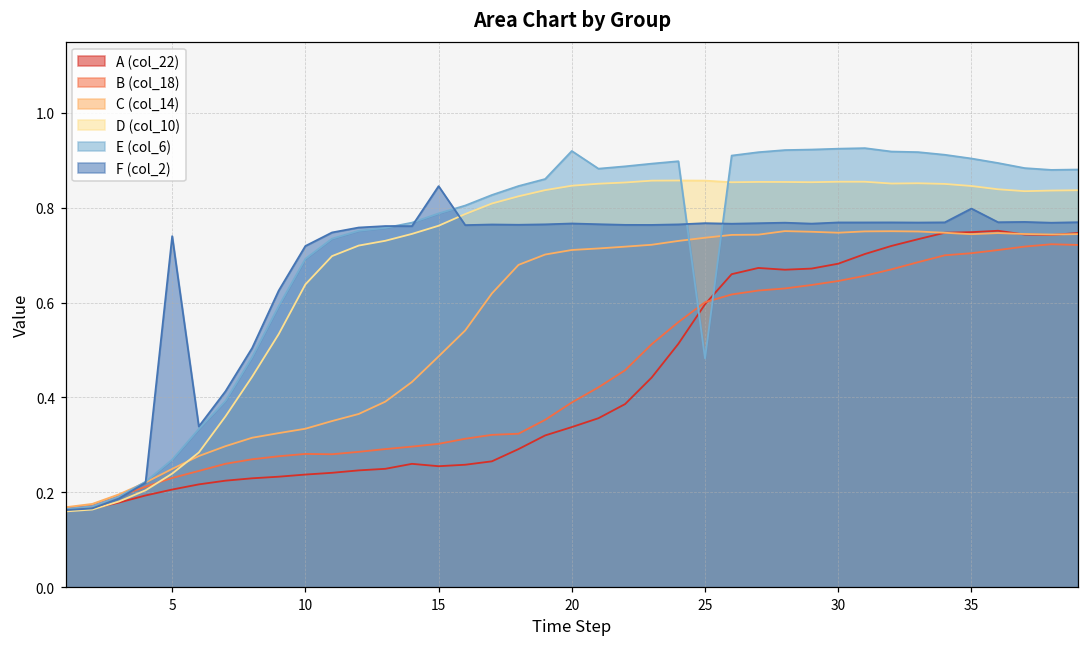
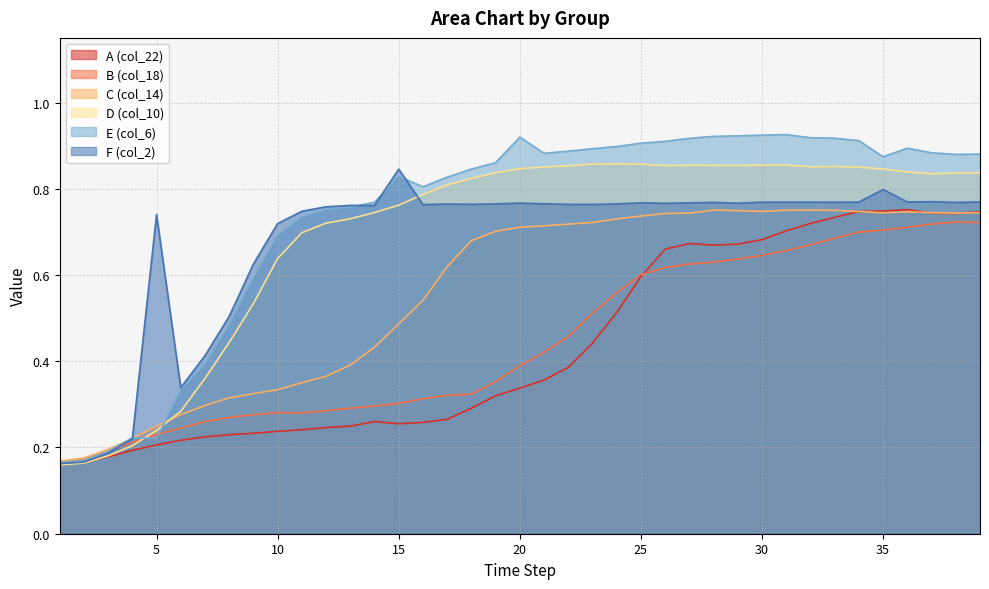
  {
    "E (col_6)": {
-     "5": 0.27,
+     "5": 0.22,
      "10": 0.69,
-     "15": 0.79,
+     "15": 0.83,
      "20": 0.92,
-     "25": 0.48,
+     "25": 0.91,
      "30": 0.92,
-     "35": 0.90
+     "35": 0.87
    },
    "F (col_2)": {
      "5": 0.74,
      "10": 0.72,
      "15": 0.85,
      "20": 0.77,
      "25": 0.77,
      "30": 0.77,
      "35": 0.80
    }
  }
